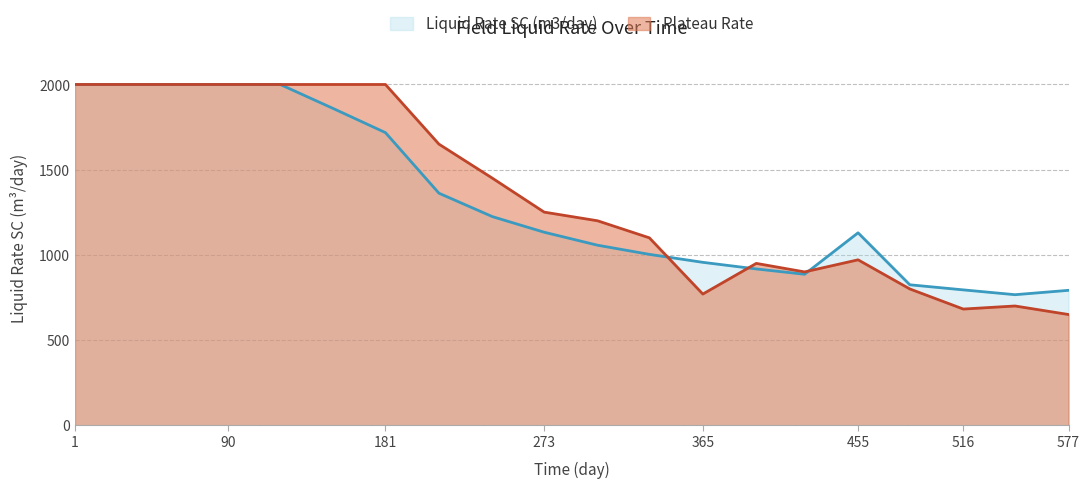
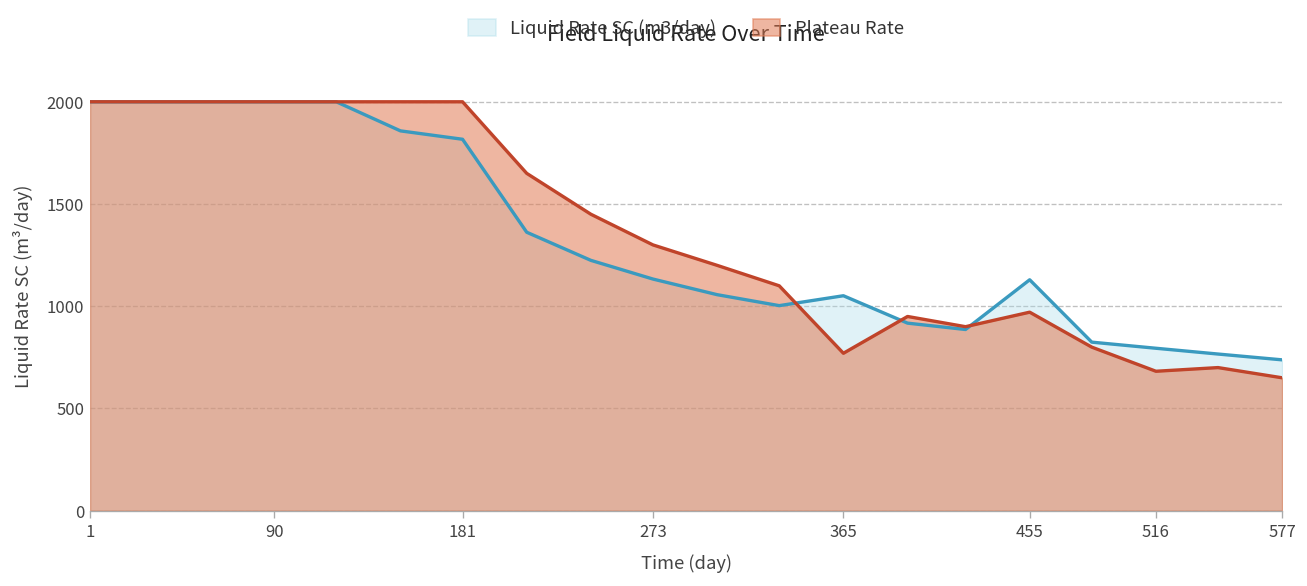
  {
    "Liquid Rate SC (m3/day)": {
-     "181": 1720,
+     "181": 1820,
      "273": 1130,
-     "365": 960,
+     "365": 1050,
      "455": 1130,
      "516": 790,
-     "577": 790
+     "577": 740
    },
    "Plateau Rate": {
      "181": 2000,
-     "273": 1250,
+     "273": 1300,
      "365": 770,
      "455": 970,
      "516": 680,
      "577": 650
    }
  }
